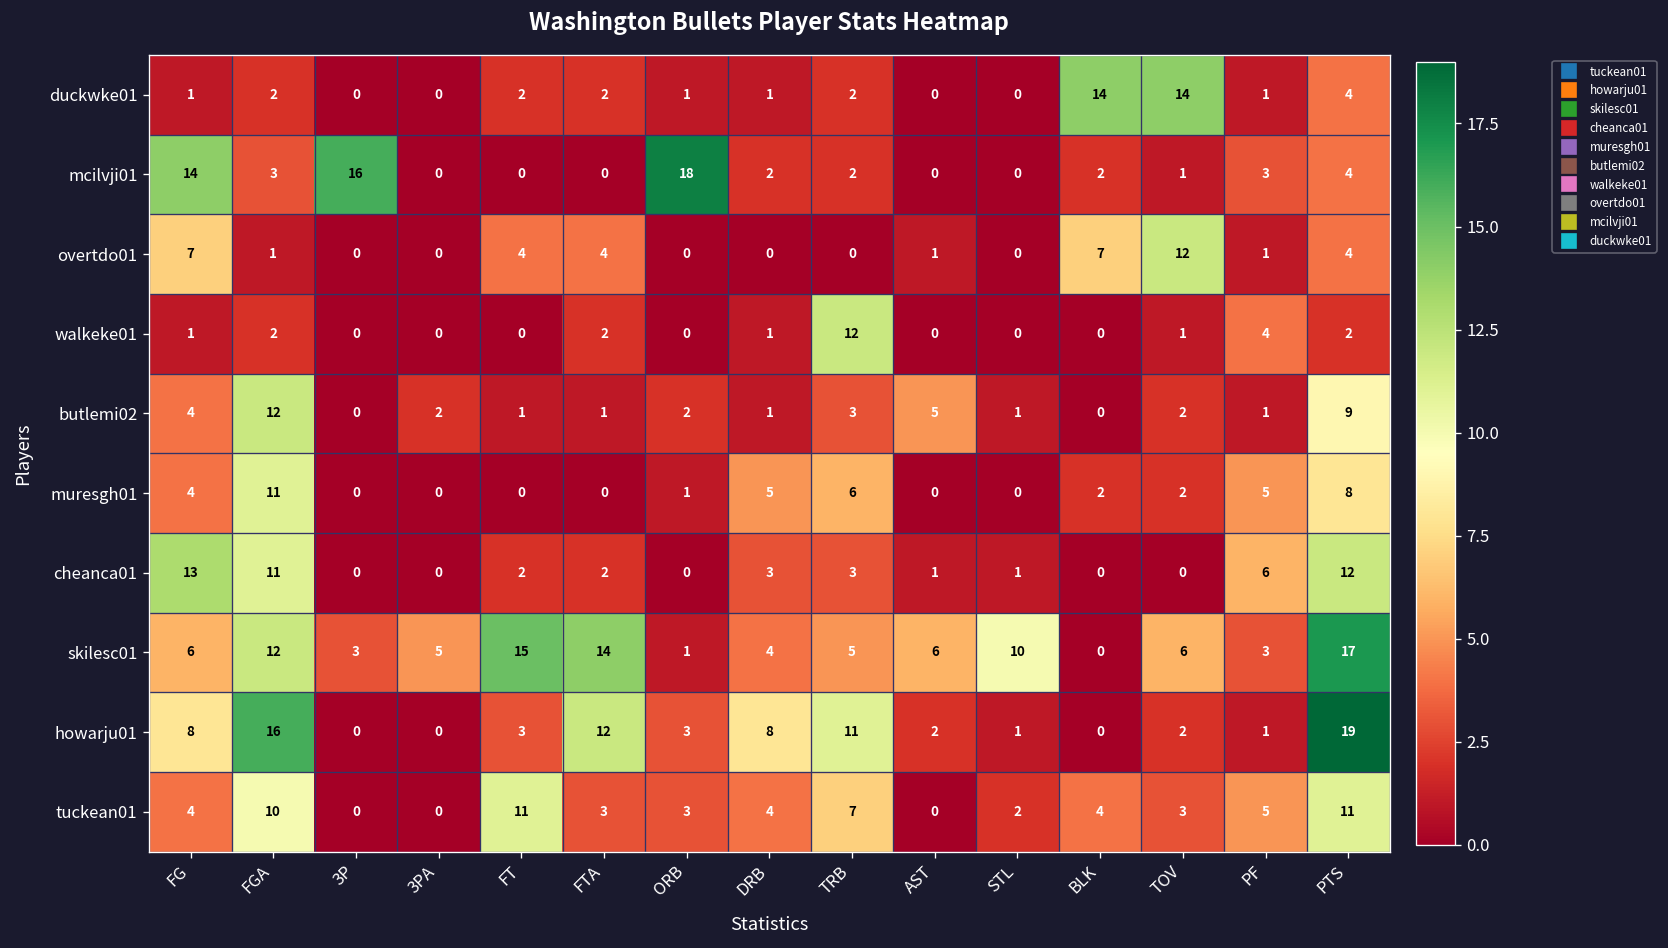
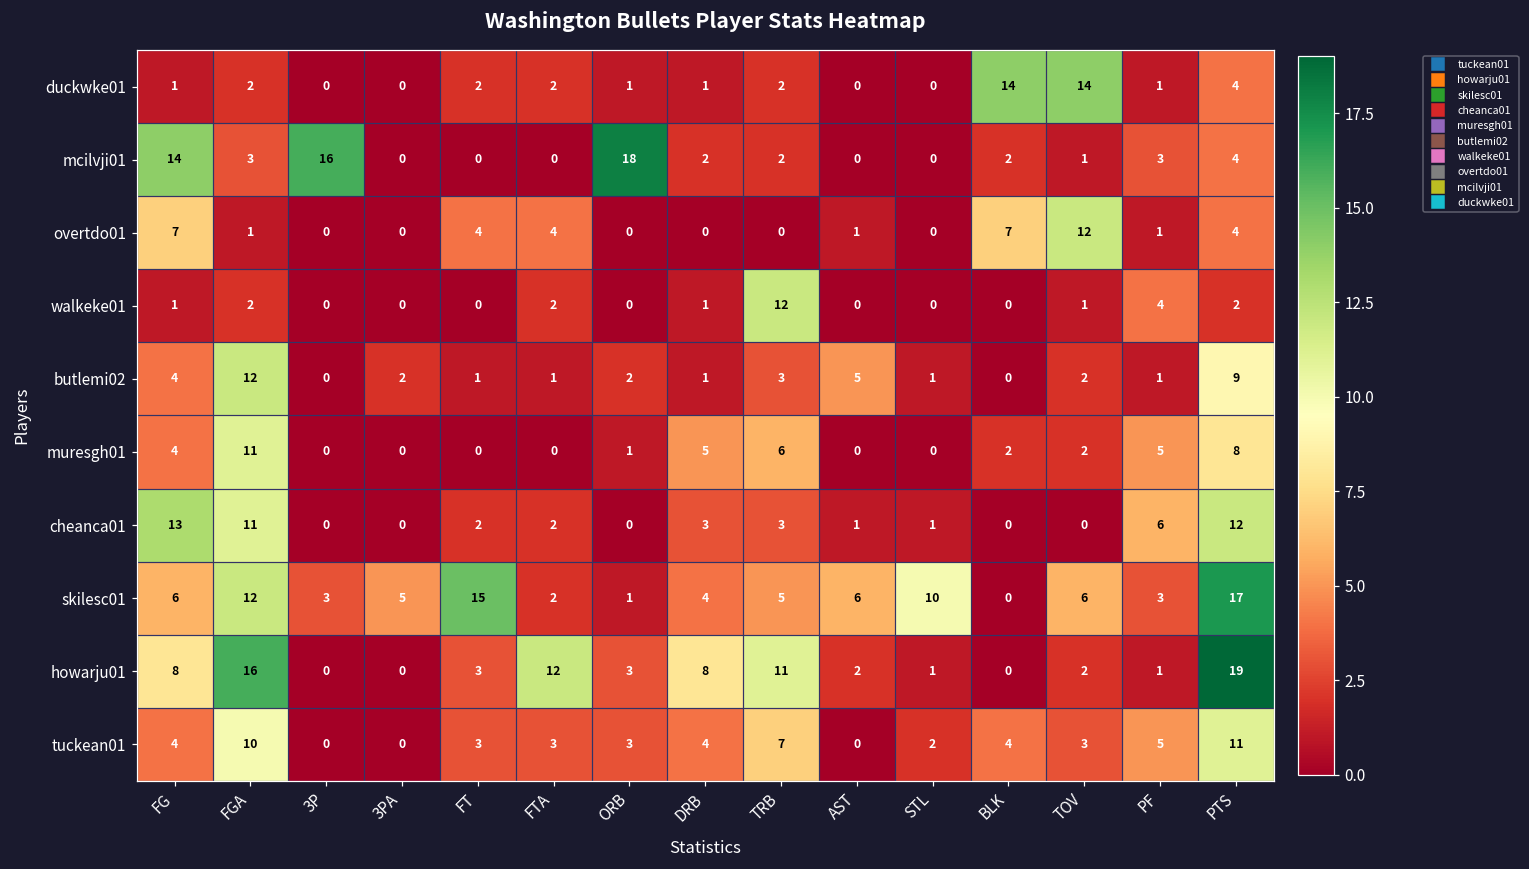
  {
    "duckwke01": {
      "FG": 1,
      "FGA": 2,
      "3P": 0,
      "3PA": 0,
      "FT": 2,
      "FTA": 2,
      "ORB": 1,
      "DRB": 1,
      "TRB": 2,
      "AST": 0,
      "STL": 0,
      "BLK": 14,
      "TOV": 14,
      "PF": 1,
      "PTS": 4
    },
    "mcilvji01": {
      "FG": 14,
      "FGA": 3,
      "3P": 16,
      "3PA": 0,
      "FT": 0,
      "FTA": 0,
      "ORB": 18,
      "DRB": 2,
      "TRB": 2,
      "AST": 0,
      "STL": 0,
      "BLK": 2,
      "TOV": 1,
      "PF": 3,
      "PTS": 4
    },
    "overtdo01": {
      "FG": 7,
      "FGA": 1,
      "3P": 0,
      "3PA": 0,
      "FT": 4,
      "FTA": 4,
      "ORB": 0,
      "DRB": 0,
      "TRB": 0,
      "AST": 1,
      "STL": 0,
      "BLK": 7,
      "TOV": 12,
      "PF": 1,
      "PTS": 4
    },
    "walkeke01": {
      "FG": 1,
      "FGA": 2,
      "3P": 0,
      "3PA": 0,
      "FT": 0,
      "FTA": 2,
      "ORB": 0,
      "DRB": 1,
      "TRB": 12,
      "AST": 0,
      "STL": 0,
      "BLK": 0,
      "TOV": 1,
      "PF": 4,
      "PTS": 2
    },
    "butlemi02": {
      "FG": 4,
      "FGA": 12,
      "3P": 0,
      "3PA": 2,
      "FT": 1,
      "FTA": 1,
      "ORB": 2,
      "DRB": 1,
      "TRB": 3,
      "AST": 5,
      "STL": 1,
      "BLK": 0,
      "TOV": 2,
      "PF": 1,
      "PTS": 9
    },
    "muresgh01": {
      "FG": 4,
      "FGA": 11,
      "3P": 0,
      "3PA": 0,
      "FT": 0,
      "FTA": 0,
      "ORB": 1,
      "DRB": 5,
      "TRB": 6,
      "AST": 0,
      "STL": 0,
      "BLK": 2,
      "TOV": 2,
      "PF": 5,
      "PTS": 8
    },
    "cheanca01": {
      "FG": 13,
      "FGA": 11,
      "3P": 0,
      "3PA": 0,
      "FT": 2,
      "FTA": 2,
      "ORB": 0,
      "DRB": 3,
      "TRB": 3,
      "AST": 1,
      "STL": 1,
      "BLK": 0,
      "TOV": 0,
      "PF": 6,
      "PTS": 12
    },
    "skilesc01": {
      "FG": 6,
      "FGA": 12,
      "3P": 3,
      "3PA": 5,
      "FT": 15,
-     "FTA": 14,
+     "FTA": 2,
      "ORB": 1,
      "DRB": 4,
      "TRB": 5,
      "AST": 6,
      "STL": 10,
      "BLK": 0,
      "TOV": 6,
      "PF": 3,
      "PTS": 17
    },
    "howarju01": {
      "FG": 8,
      "FGA": 16,
      "3P": 0,
      "3PA": 0,
      "FT": 3,
      "FTA": 12,
      "ORB": 3,
      "DRB": 8,
      "TRB": 11,
      "AST": 2,
      "STL": 1,
      "BLK": 0,
      "TOV": 2,
      "PF": 1,
      "PTS": 19
    },
    "tuckean01": {
      "FG": 4,
      "FGA": 10,
      "3P": 0,
      "3PA": 0,
-     "FT": 11,
+     "FT": 3,
      "FTA": 3,
      "ORB": 3,
      "DRB": 4,
      "TRB": 7,
      "AST": 0,
      "STL": 2,
      "BLK": 4,
      "TOV": 3,
      "PF": 5,
      "PTS": 11
    }
  }
